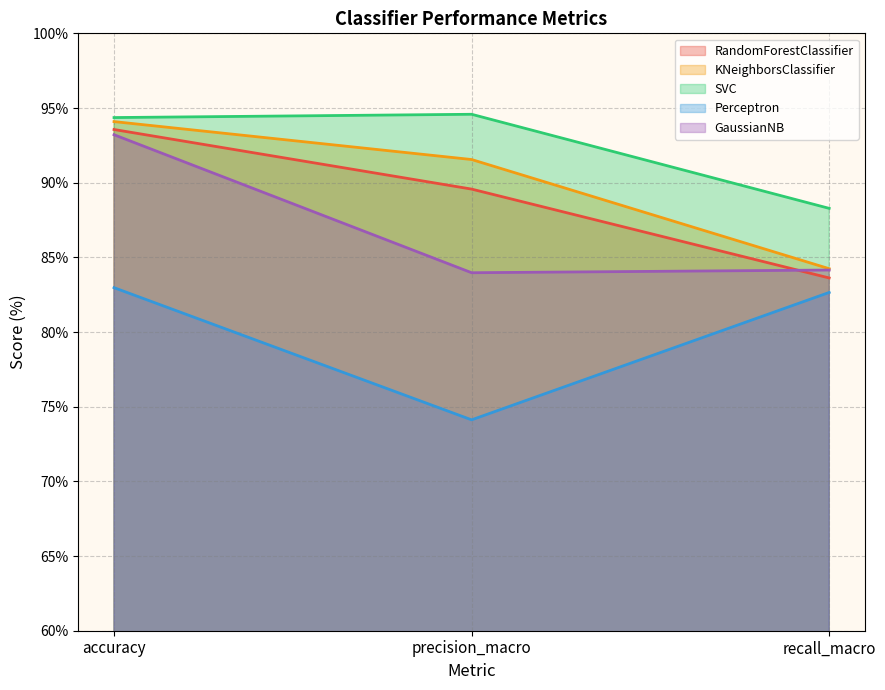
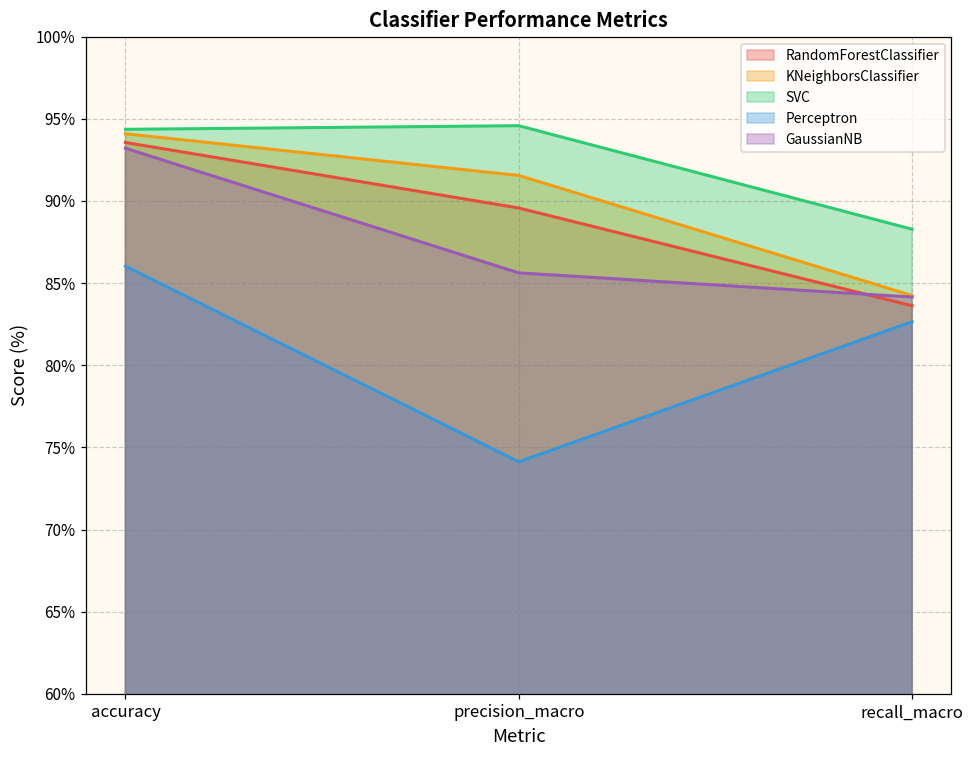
  {
    "SVC": {
      "accuracy": "94.4%",
      "precision_macro": "94.6%",
      "recall_macro": "88.3%"
    },
    "Perceptron": {
-     "accuracy": "83.0%",
+     "accuracy": "86.0%",
      "precision_macro": "74.1%",
      "recall_macro": "82.7%"
    },
    "GaussianNB": {
      "accuracy": "93.2%",
-     "precision_macro": "84.0%"
+     "precision_macro": "85.6%"
    }
  }
